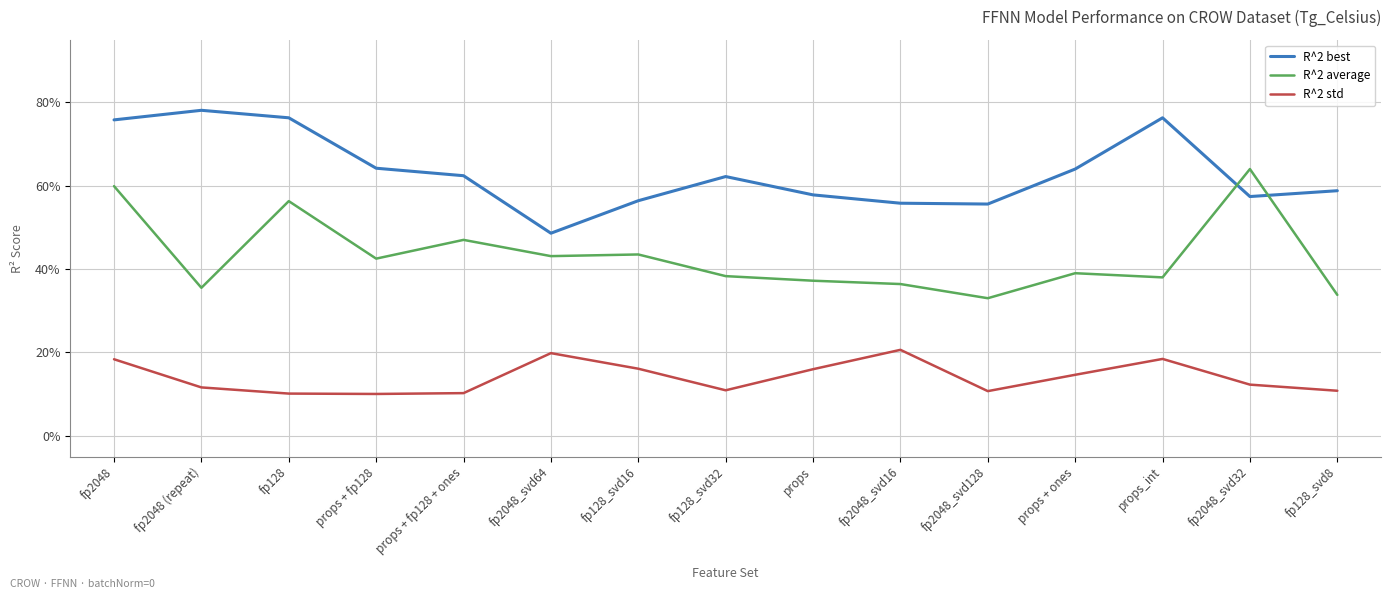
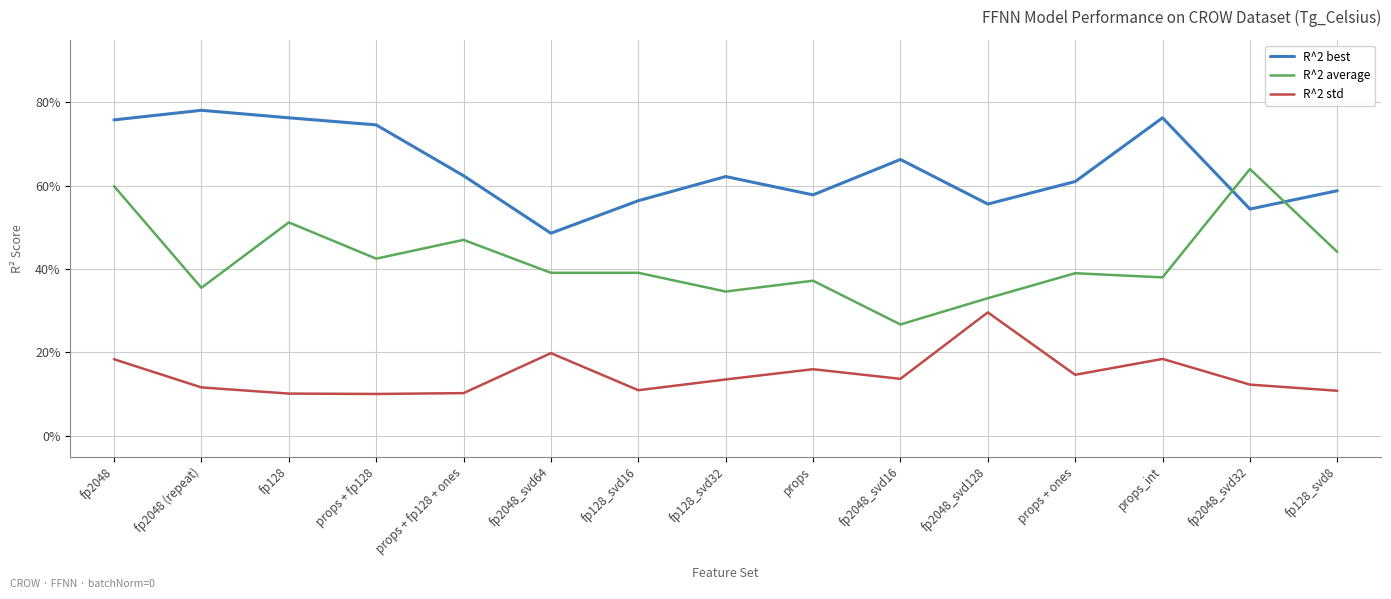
  {
    "R^2 best": {
      "fp2048": "76%",
      "fp2048 (repeat)": "78%",
      "fp128": "76%",
-     "props + fp128": "64%",
+     "props + fp128": "75%",
      "props + fp128 + ones": "62%",
      "fp2048_svd64": "49%",
      "fp128_svd16": "56%",
      "fp128_svd32": "62%",
      "props": "58%",
-     "fp2048_svd16": "56%",
+     "fp2048_svd16": "66%",
      "fp2048_svd128": "56%",
-     "props + ones": "64%",
+     "props + ones": "61%",
      "props_int": "76%",
-     "fp2048_svd32": "57%",
+     "fp2048_svd32": "54%",
      "fp128_svd8": "59%"
    },
    "R^2 average": {
      "fp2048": "60%",
      "fp2048 (repeat)": "36%",
-     "fp128": "56%",
+     "fp128": "51%",
      "props + fp128": "43%",
      "props + fp128 + ones": "47%",
-     "fp2048_svd64": "43%",
-     "fp128_svd16": "44%",
-     "fp128_svd32": "38%",
+     "fp2048_svd64": "39%",
+     "fp128_svd16": "39%",
+     "fp128_svd32": "35%",
      "props": "37%",
-     "fp2048_svd16": "36%",
+     "fp2048_svd16": "27%",
      "fp2048_svd128": "33%",
      "props + ones": "39%",
      "props_int": "38%",
      "fp2048_svd32": "64%",
-     "fp128_svd8": "34%"
+     "fp128_svd8": "44%"
    },
    "R^2 std": {
      "fp2048": "18%",
      "fp2048 (repeat)": "12%",
      "fp128": "10%",
      "props + fp128": "10%",
      "props + fp128 + ones": "10%",
      "fp2048_svd64": "20%",
-     "fp128_svd16": "16%",
-     "fp128_svd32": "11%",
+     "fp128_svd16": "11%",
+     "fp128_svd32": "14%",
      "props": "16%",
-     "fp2048_svd16": "21%",
-     "fp2048_svd128": "11%",
+     "fp2048_svd16": "14%",
+     "fp2048_svd128": "30%",
      "props + ones": "15%",
      "props_int": "18%",
      "fp2048_svd32": "12%",
      "fp128_svd8": "11%"
    }
  }
